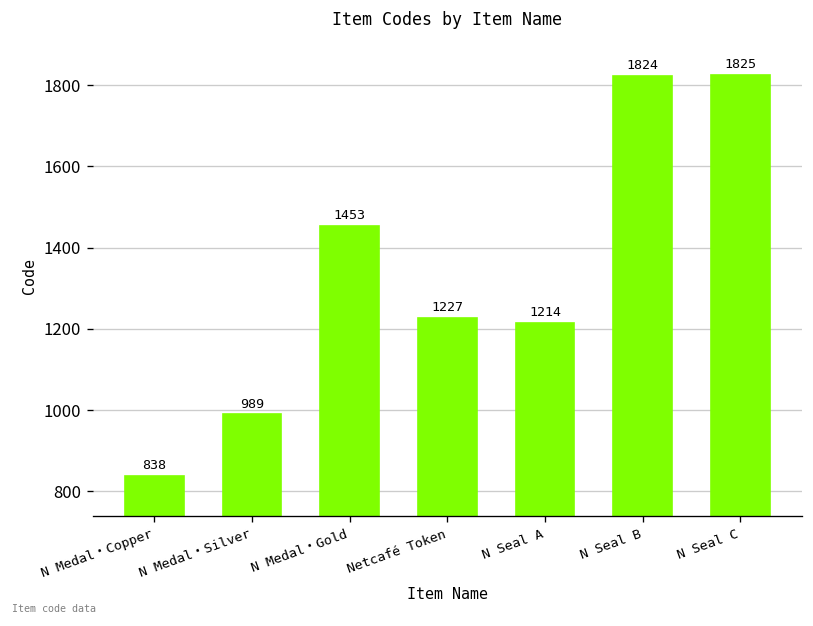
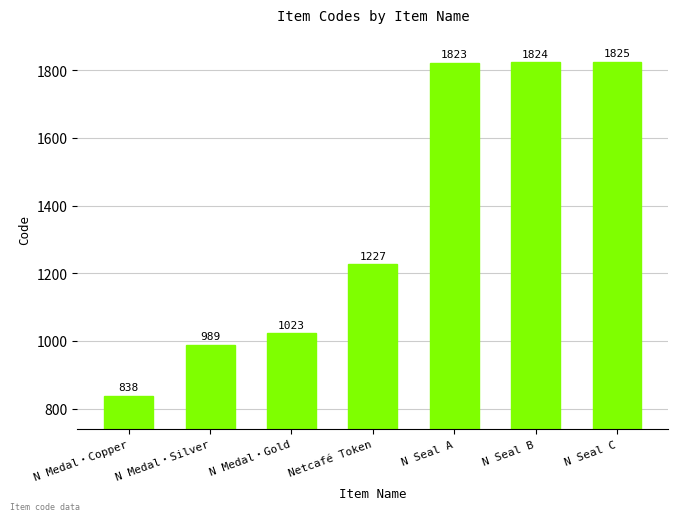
  {
    "N Medal・Copper": 838,
    "N Medal・Silver": 989,
-   "N Medal・Gold": 1453,
+   "N Medal・Gold": 1023,
    "Netcafé Token": 1227,
-   "N Seal A": 1214,
+   "N Seal A": 1823,
    "N Seal B": 1824,
    "N Seal C": 1825
  }
